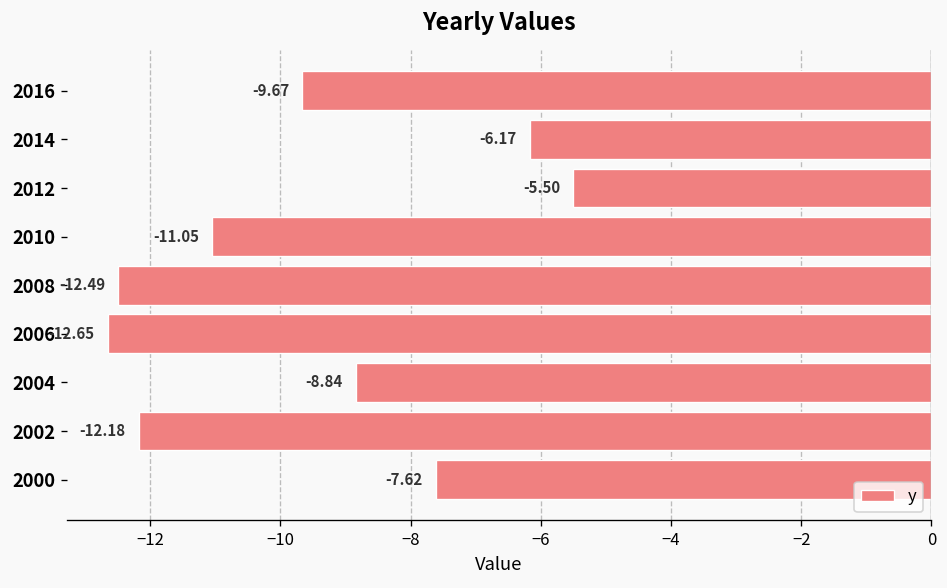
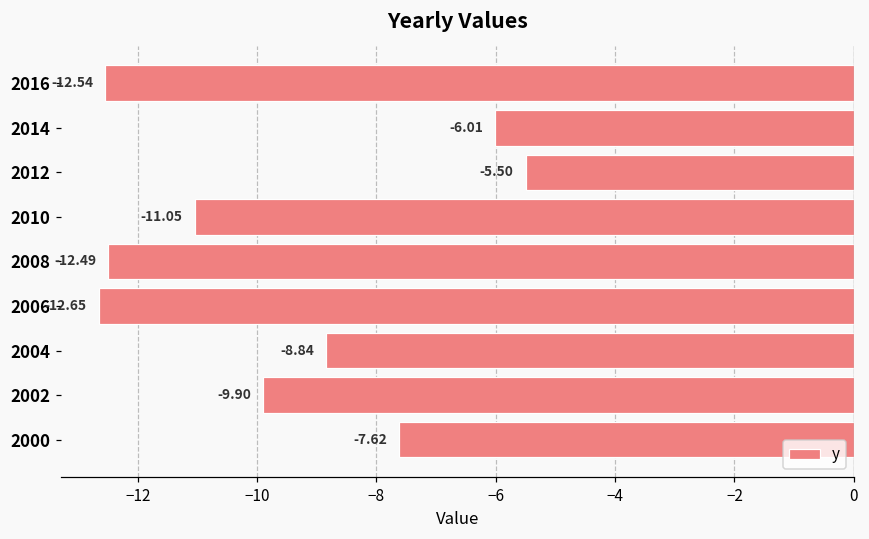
  {
-   "2016": -9.67,
-   "2014": -6.17,
+   "2016": -12.54,
+   "2014": -6.01,
    "2012": -5.50,
    "2010": -11.05,
    "2008": -12.49,
    "2006": -12.65,
    "2004": -8.84,
-   "2002": -12.18,
+   "2002": -9.90,
    "2000": -7.62
  }
